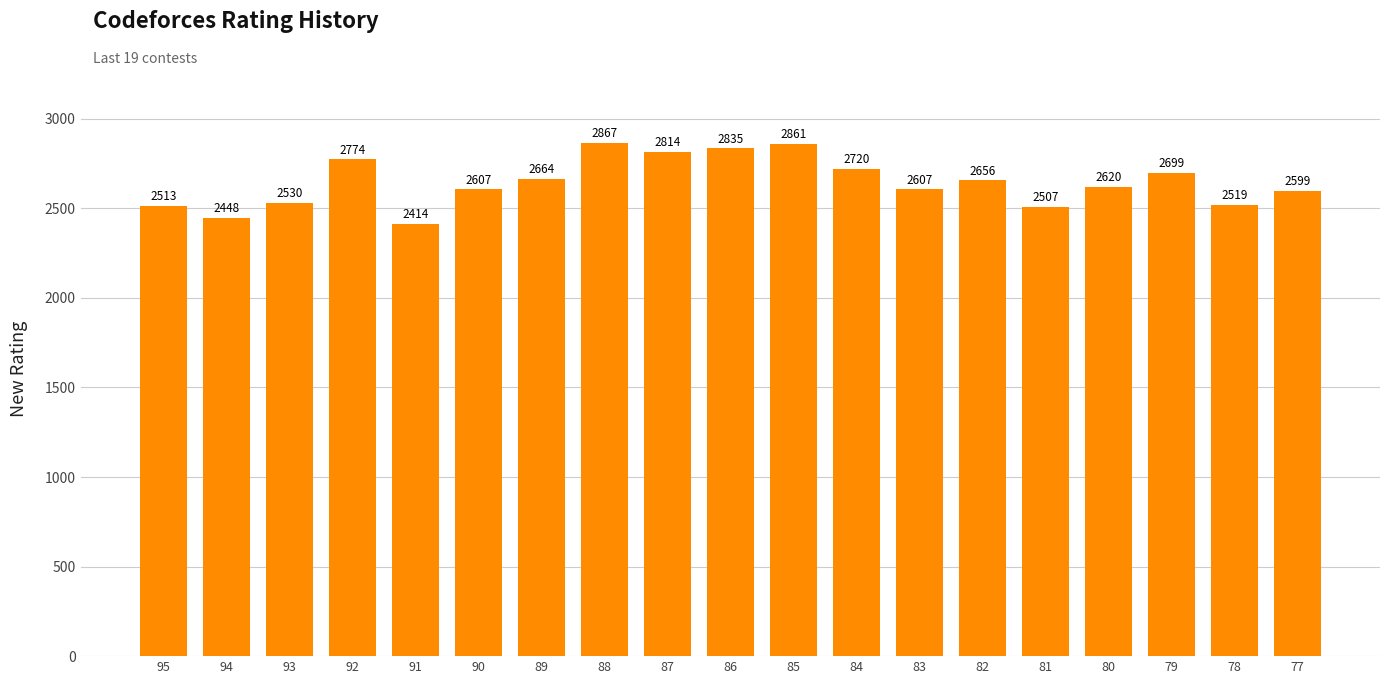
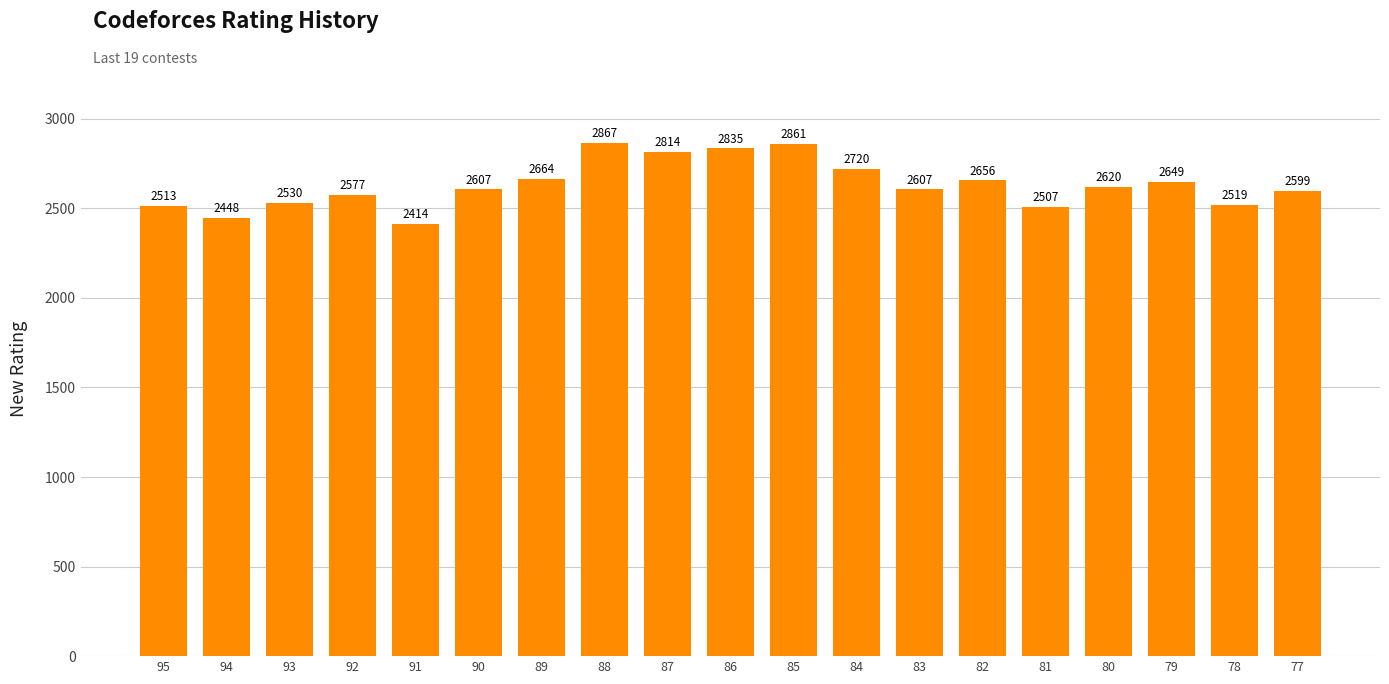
  {
    "95": 2513,
    "94": 2448,
    "93": 2530,
-   "92": 2774,
+   "92": 2577,
    "91": 2414,
    "90": 2607,
    "89": 2664,
    "88": 2867,
    "87": 2814,
    "86": 2835,
    "85": 2861,
    "84": 2720,
    "83": 2607,
    "82": 2656,
    "81": 2507,
    "80": 2620,
-   "79": 2699,
+   "79": 2649,
    "78": 2519,
    "77": 2599
  }
